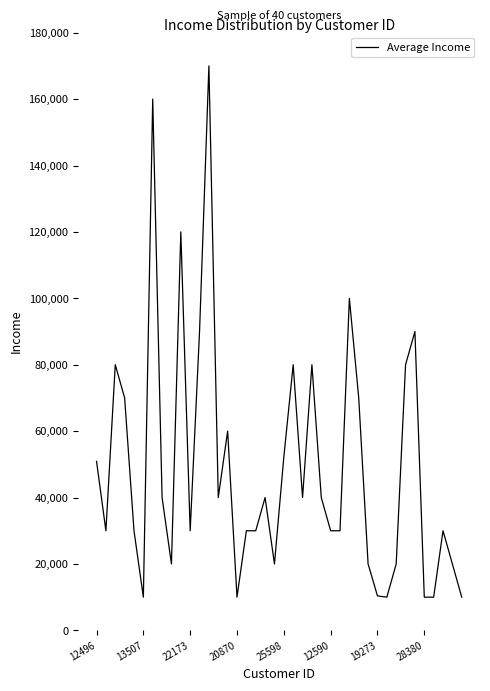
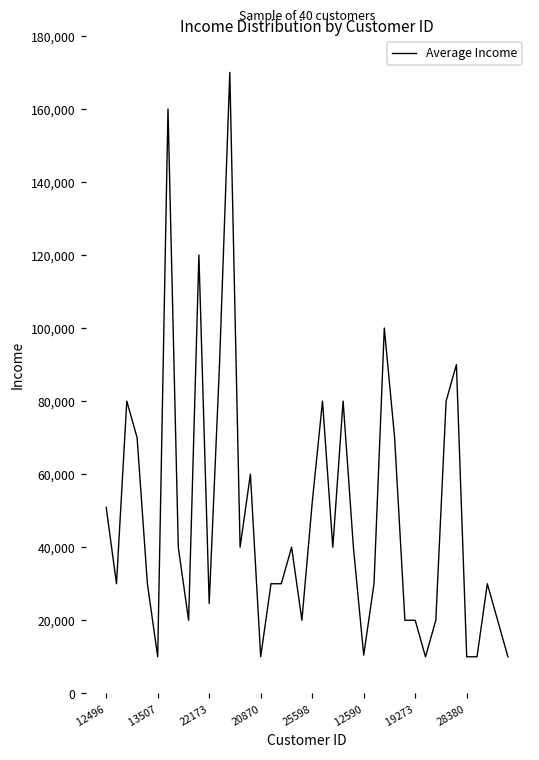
  {
    "12496": "51,000",
    "13507": "10,000",
-   "22173": "30,000",
+   "22173": "25,000",
    "20870": "10,000",
    "25598": "52,000",
-   "12590": "30,000",
-   "19273": "10,000",
+   "12590": "10,000",
+   "19273": "20,000",
    "28380": "10,000"
  }
